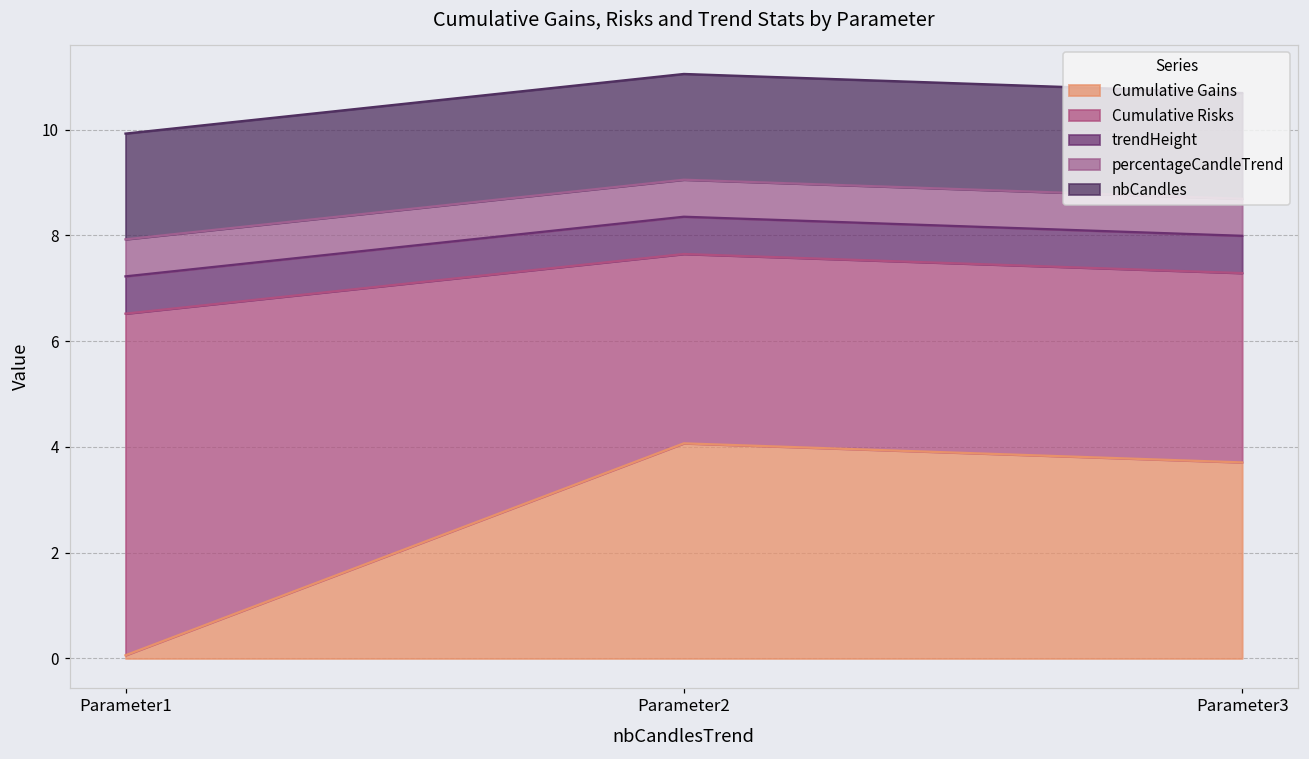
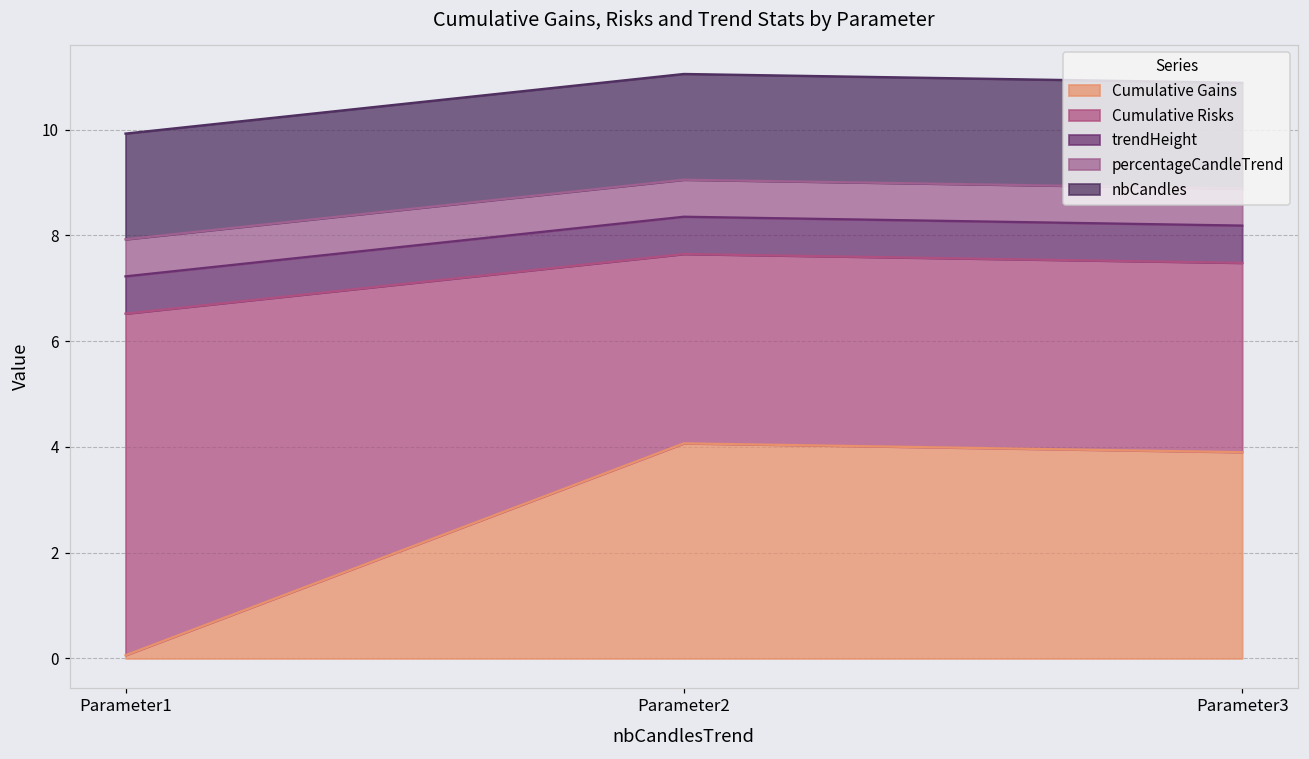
  {
    "Cumulative Gains": {
      "Parameter1": 0.1,
      "Parameter2": 4.1,
-     "Parameter3": 3.7
+     "Parameter3": 3.9
    }
  }
